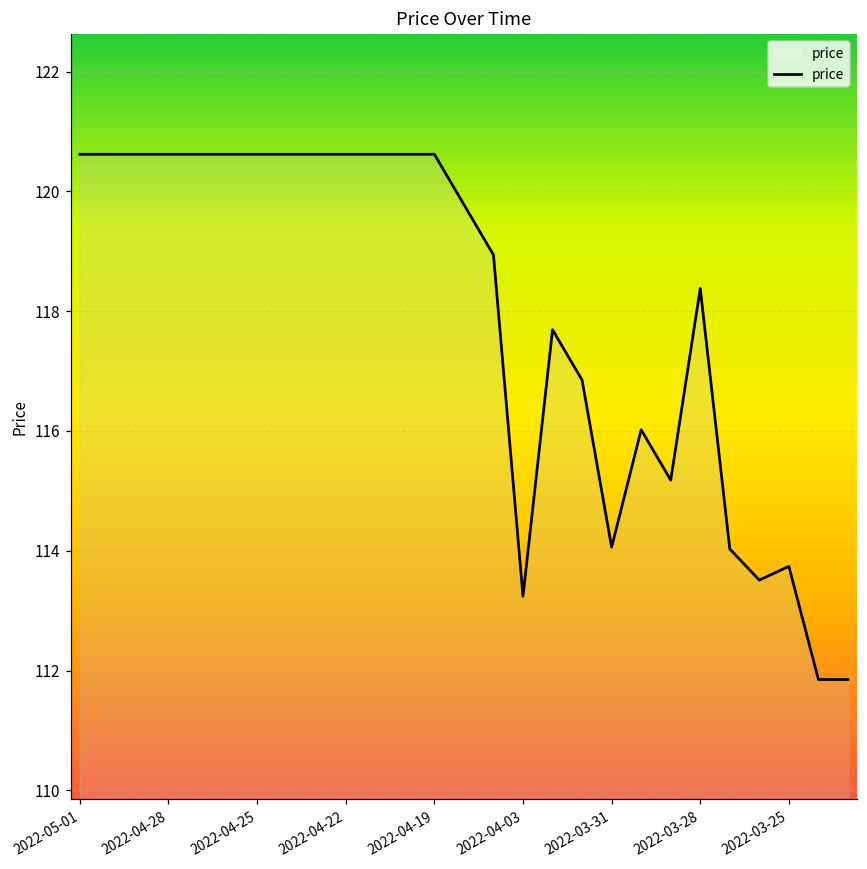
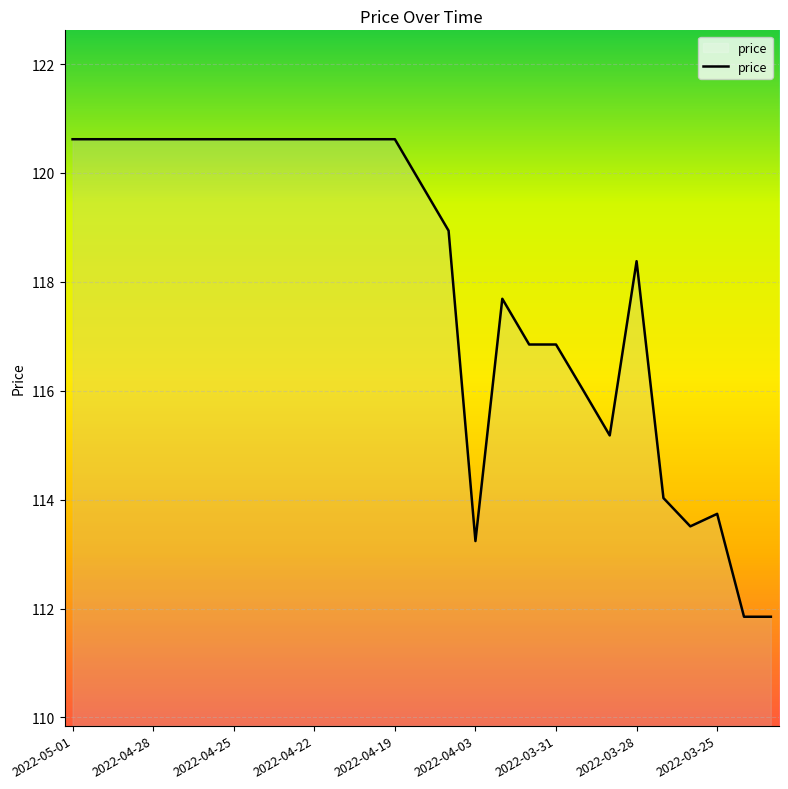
  {
    "2022-05-01": 120.6,
    "2022-04-28": 120.6,
    "2022-04-25": 120.6,
    "2022-04-22": 120.6,
    "2022-04-19": 120.6,
    "2022-04-03": 113.2,
-   "2022-03-31": 114.1,
+   "2022-03-31": 116.9,
    "2022-03-28": 118.4,
    "2022-03-25": 113.7
  }
